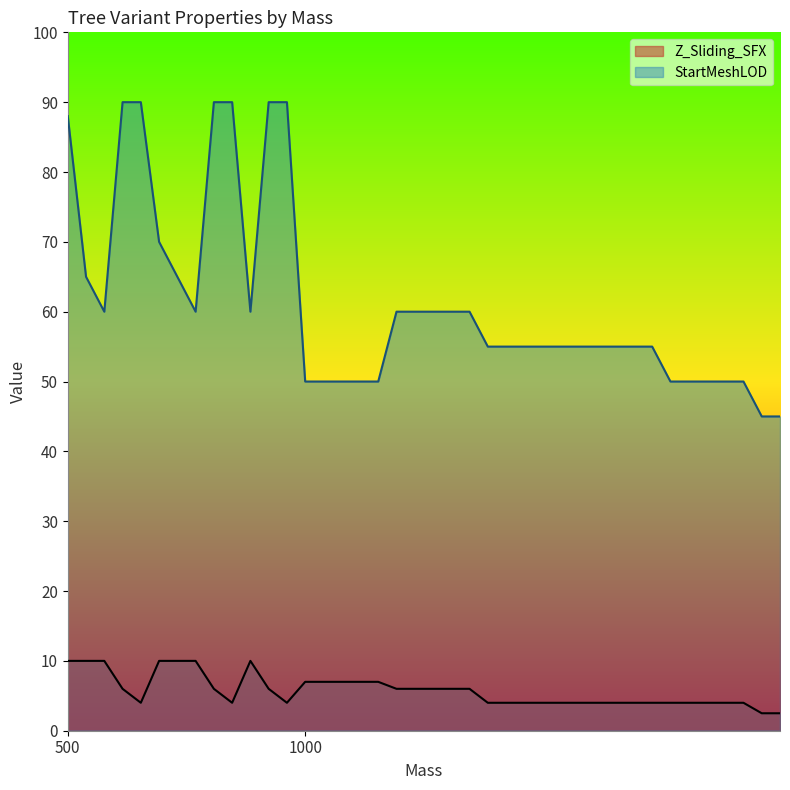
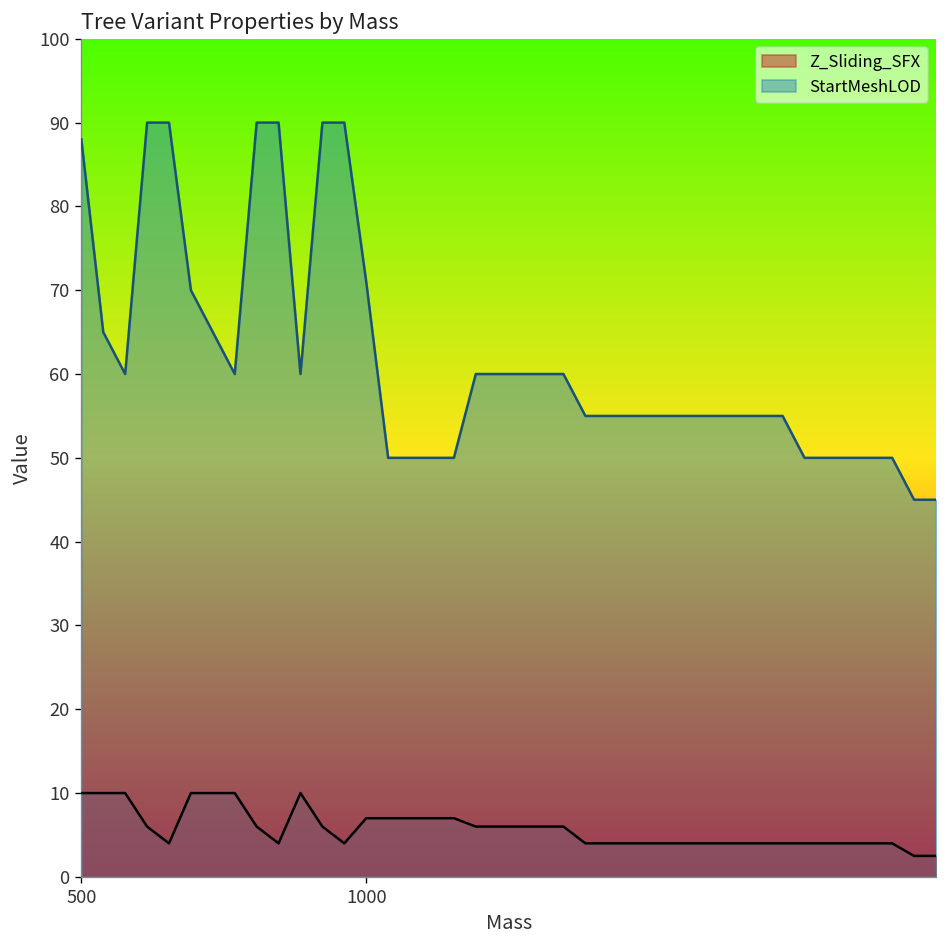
  {
    "Z_Sliding_SFX": {
      "500": 10,
      "1000": 7
    },
    "StartMeshLOD": {
      "500": 88,
-     "1000": 50
+     "1000": 71
    }
  }
